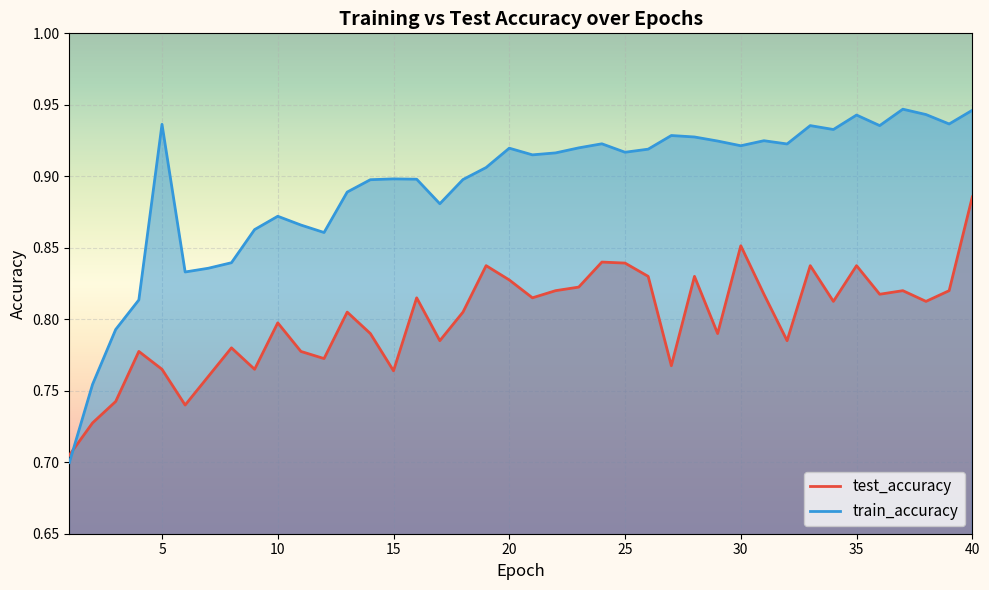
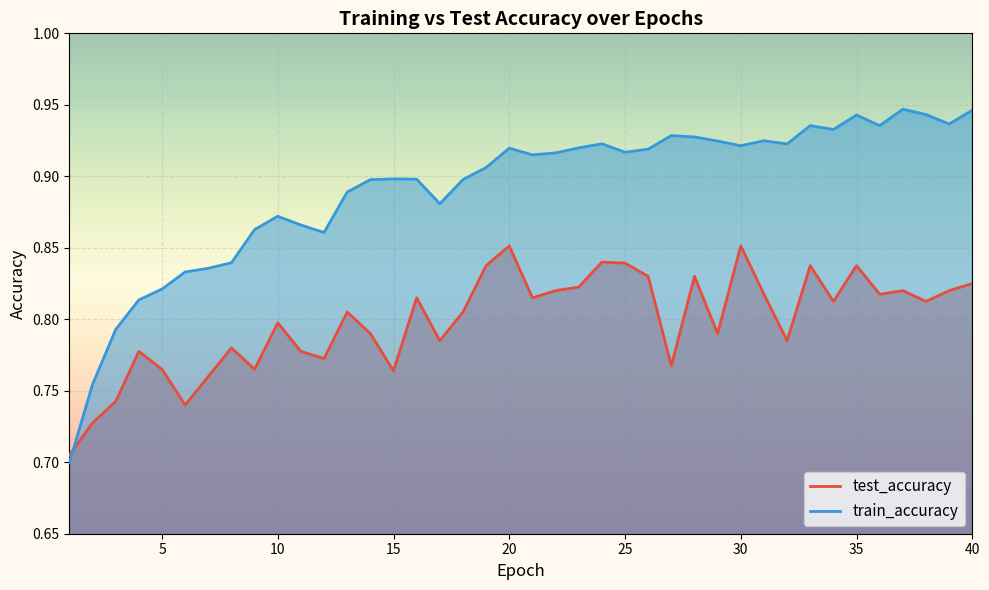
  {
    "test_accuracy": {
      "5": 0.765,
      "10": 0.797,
      "15": 0.764,
-     "20": 0.827,
+     "20": 0.851,
      "25": 0.839,
      "30": 0.851,
      "35": 0.838,
-     "40": 0.886
+     "40": 0.825
    },
    "train_accuracy": {
-     "5": 0.936,
+     "5": 0.821,
      "10": 0.872,
      "15": 0.898,
      "20": 0.920,
      "25": 0.917,
      "30": 0.921,
      "35": 0.943,
      "40": 0.946
    }
  }
